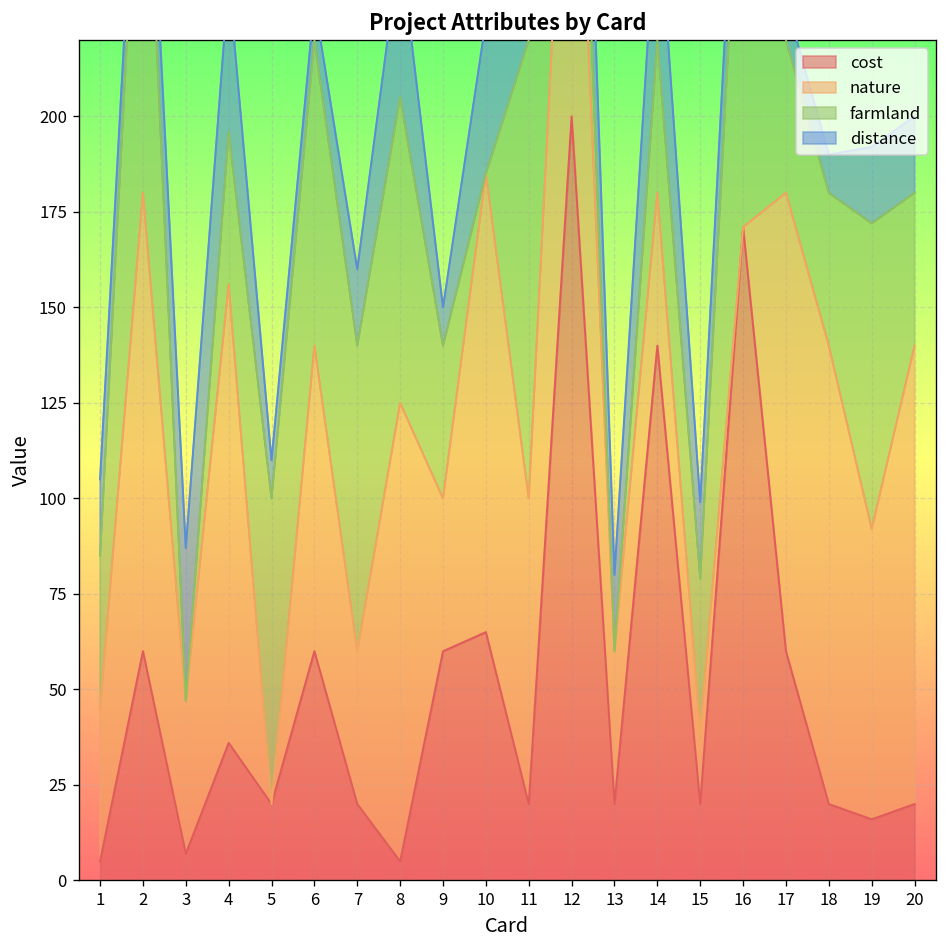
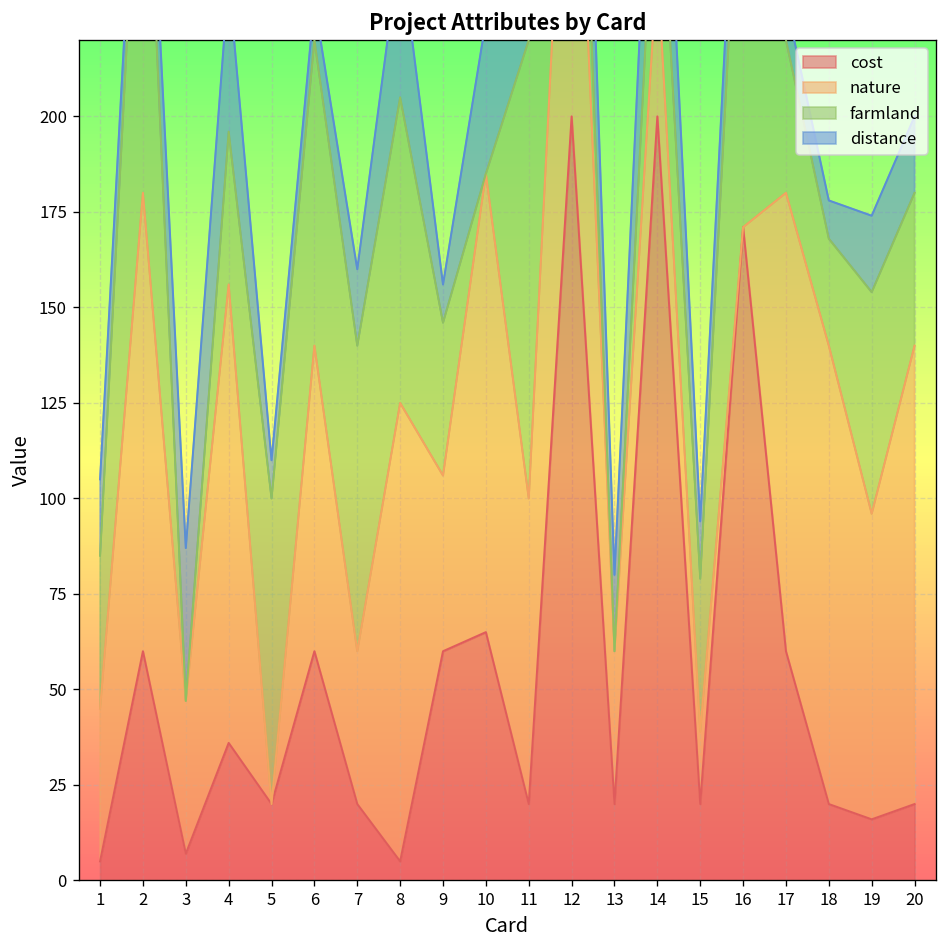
  {
    "cost": {
      "1": 5,
      "2": 60,
      "3": 7,
      "4": 36,
      "6": 60,
      "7": 20,
      "8": 5,
      "9": 60,
      "10": 65,
      "11": 20,
      "12": 200,
      "13": 20,
-     "14": 140,
+     "14": 200,
      "15": 20,
      "17": 60,
      "18": 20,
      "19": 16,
      "20": 20
    },
    "nature": {
      "1": 40,
      "2": 120,
      "4": 120,
      "6": 80,
      "7": 40,
      "8": 120,
-     "9": 40,
+     "9": 46,
      "11": 80,
      "15": 19,
      "17": 120,
      "18": 120,
-     "19": 76,
+     "19": 80,
      "20": 120
    },
    "farmland": {
      "1": 40,
      "4": 40,
      "5": 80,
      "6": 80,
      "7": 80,
      "8": 80,
      "9": 40,
      "11": 120,
      "15": 40,
      "17": 40,
-     "18": 40,
-     "19": 80,
+     "18": 28,
+     "19": 58,
      "20": 40
    },
    "distance": {
      "1": 20,
      "3": 40,
      "5": 10,
      "7": 20,
      "9": 10,
      "13": 20,
-     "15": 20,
+     "15": 15,
      "18": 10
    }
  }
